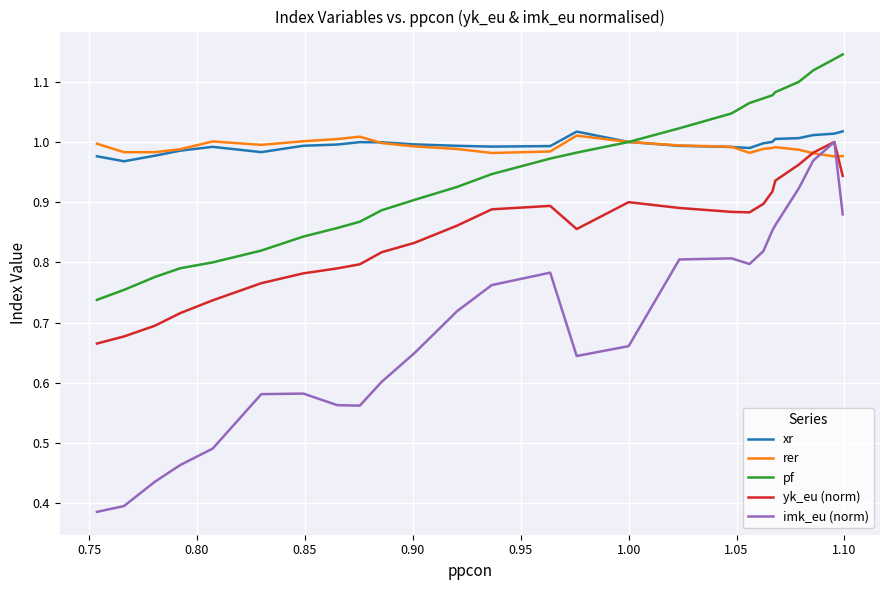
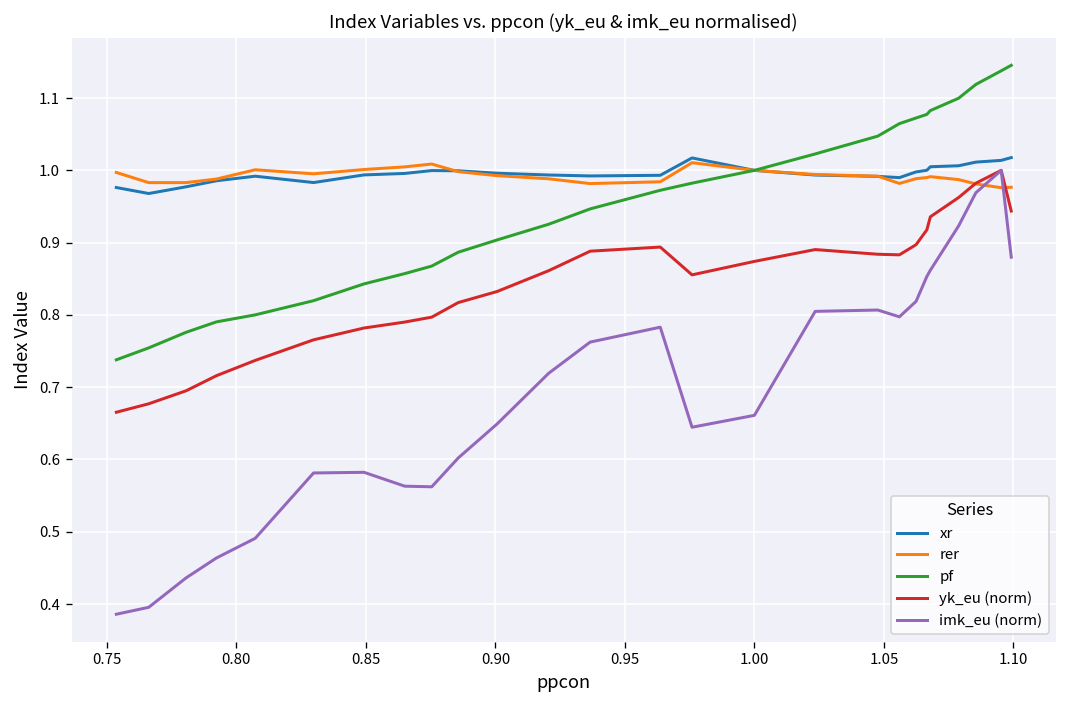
  {
    "yk_eu (norm)": {
-     "1.00": 0.90
+     "1.00": 0.87
    },
    "imk_eu (norm)": {
      "1.00": 0.66
    }
  }
